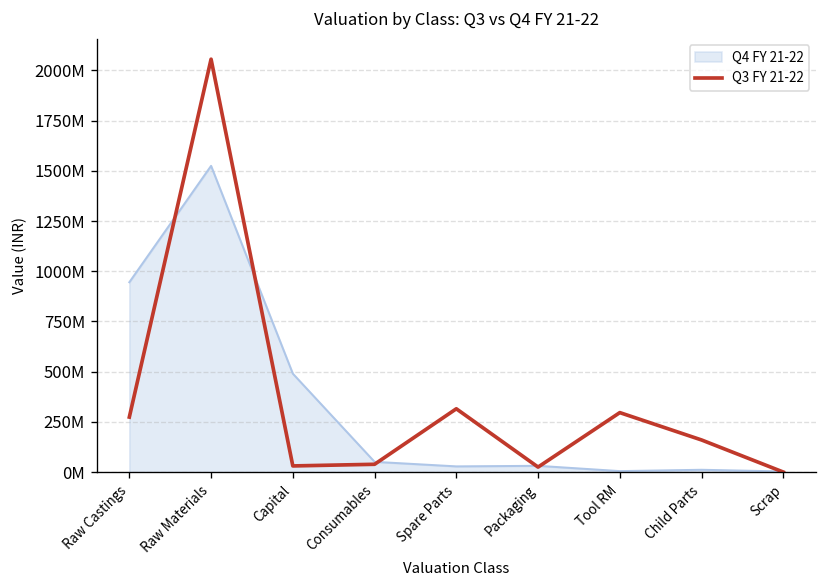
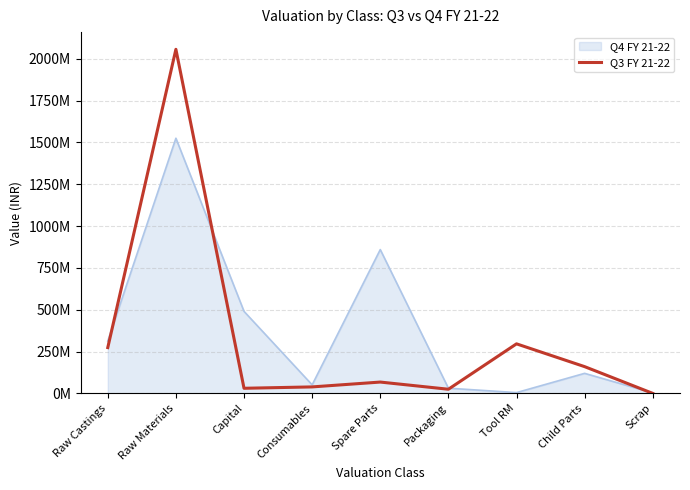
  {
    "Q4 FY 21-22": {
-     "Raw Castings": 950000000,
+     "Raw Castings": 310000000,
      "Raw Materials": 1520000000,
      "Capital": 490000000,
-     "Spare Parts": 30000000,
+     "Spare Parts": 860000000,
      "Tool RM": 0,
-     "Child Parts": 10000000
+     "Child Parts": 120000000
    },
    "Q3 FY 21-22": {
      "Raw Castings": 270000000,
      "Raw Materials": 2060000000,
      "Capital": 30000000,
-     "Spare Parts": 320000000,
+     "Spare Parts": 70000000,
      "Tool RM": 300000000,
      "Child Parts": 160000000
    }
  }
